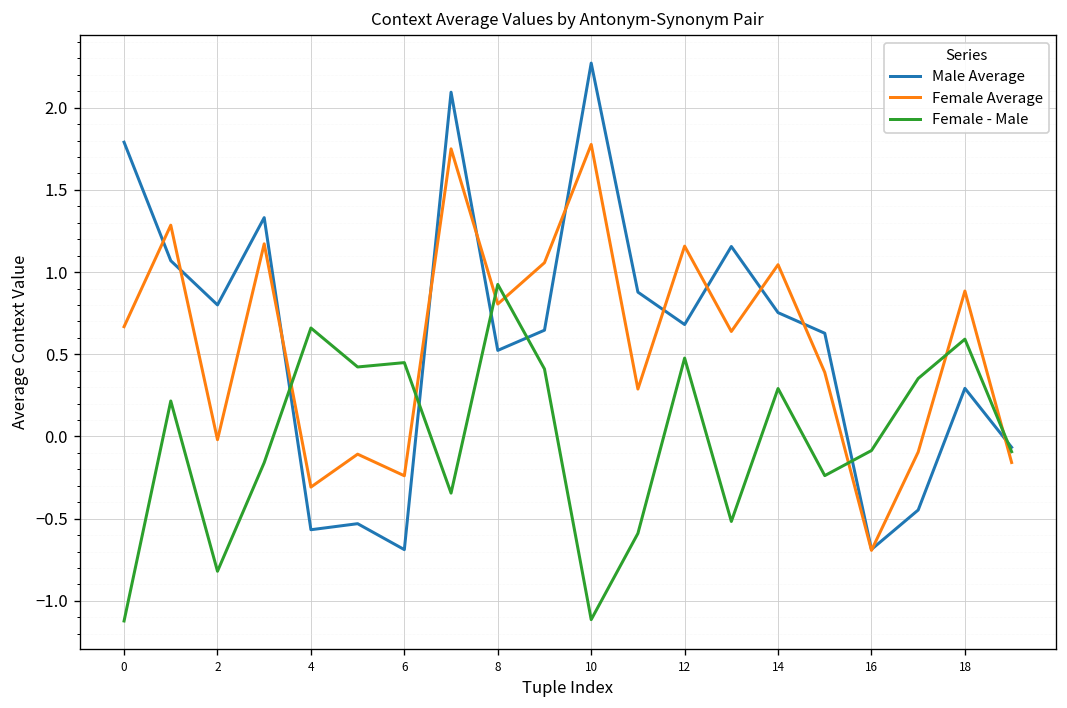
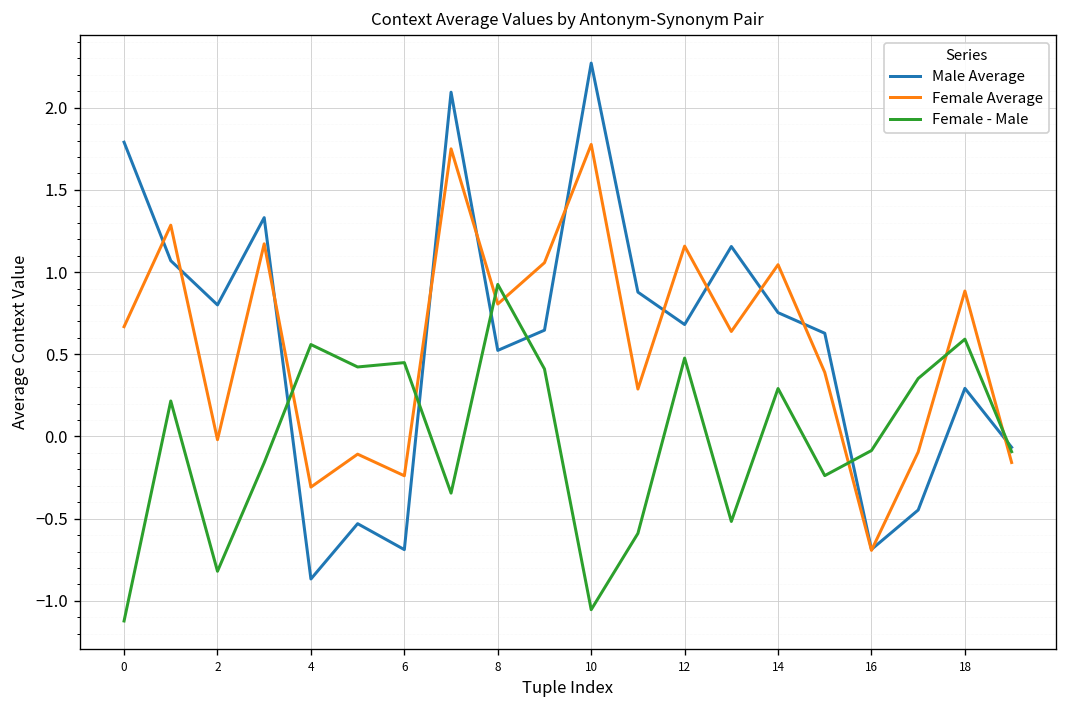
  {
    "Male Average": {
      "0": 1.79,
      "2": 0.80,
-     "4": -0.57,
+     "4": -0.87,
      "6": -0.69,
      "8": 0.52,
      "10": 2.27,
      "12": 0.68,
      "14": 0.75,
      "18": 0.29
    },
    "Female Average": {
      "0": 0.67,
      "2": -0.02,
      "4": -0.31,
      "6": -0.24,
      "8": 0.81,
      "10": 1.78,
      "12": 1.16,
      "14": 1.05,
      "18": 0.88
    },
    "Female - Male": {
      "0": -1.12,
      "2": -0.82,
-     "4": 0.66,
+     "4": 0.56,
      "6": 0.45,
      "8": 0.93,
-     "10": -1.11,
+     "10": -1.05,
      "12": 0.48,
      "14": 0.29,
      "16": -0.09,
      "18": 0.59
    }
  }
